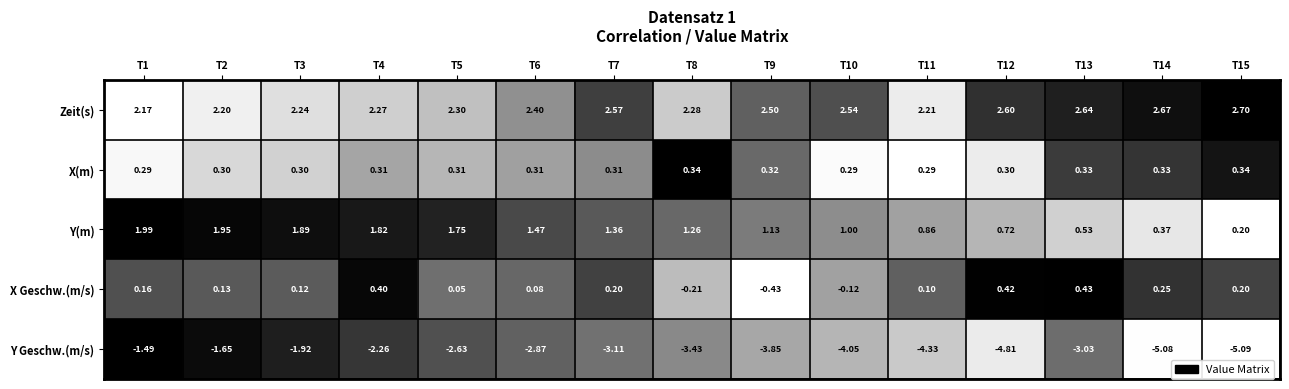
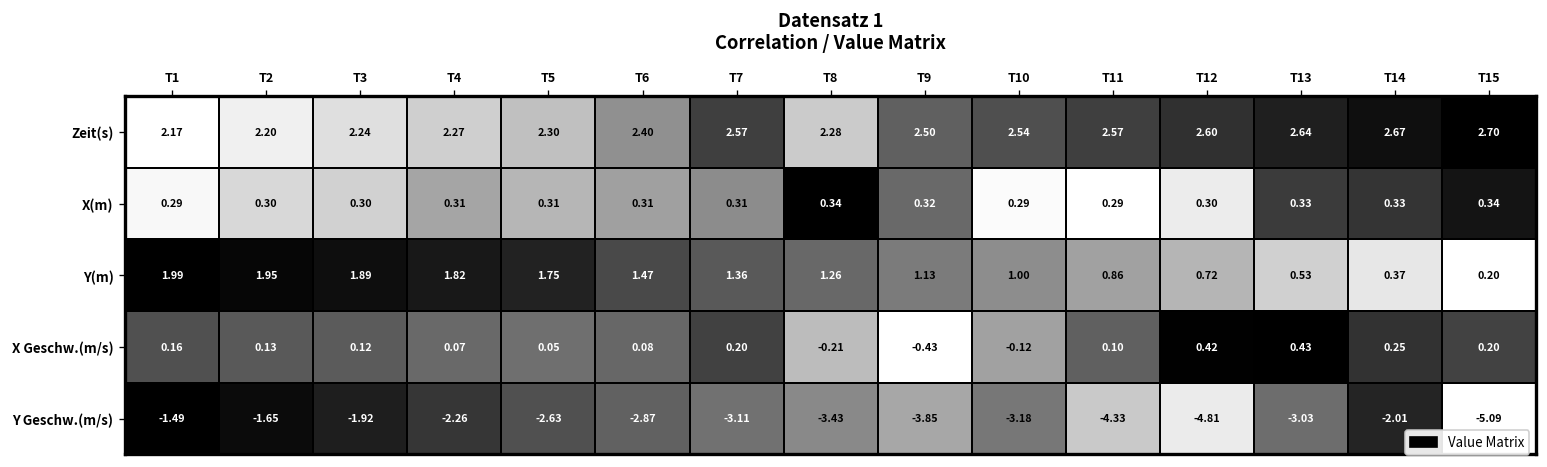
  {
    "Zeit(s)": {
      "T1": 2.17,
      "T2": 2.20,
      "T3": 2.24,
      "T4": 2.27,
      "T5": 2.30,
      "T6": 2.40,
      "T7": 2.57,
      "T8": 2.28,
      "T9": 2.50,
      "T10": 2.54,
-     "T11": 2.21,
+     "T11": 2.57,
      "T12": 2.60,
      "T13": 2.64,
      "T14": 2.67,
      "T15": 2.70
    },
    "X(m)": {
      "T1": 0.29,
      "T2": 0.30,
      "T3": 0.30,
      "T4": 0.31,
      "T5": 0.31,
      "T6": 0.31,
      "T7": 0.31,
      "T8": 0.34,
      "T9": 0.32,
      "T10": 0.29,
      "T11": 0.29,
      "T12": 0.30,
      "T13": 0.33,
      "T14": 0.33,
      "T15": 0.34
    },
    "Y(m)": {
      "T1": 1.99,
      "T2": 1.95,
      "T3": 1.89,
      "T4": 1.82,
      "T5": 1.75,
      "T6": 1.47,
      "T7": 1.36,
      "T8": 1.26,
      "T9": 1.13,
      "T10": 1.00,
      "T11": 0.86,
      "T12": 0.72,
      "T13": 0.53,
      "T14": 0.37,
      "T15": 0.20
    },
    "X Geschw.(m/s)": {
      "T1": 0.16,
      "T2": 0.13,
      "T3": 0.12,
-     "T4": 0.40,
+     "T4": 0.07,
      "T5": 0.05,
      "T6": 0.08,
      "T7": 0.20,
      "T8": -0.21,
      "T9": -0.43,
      "T10": -0.12,
      "T11": 0.10,
      "T12": 0.42,
      "T13": 0.43,
      "T14": 0.25,
      "T15": 0.20
    },
    "Y Geschw.(m/s)": {
      "T1": -1.49,
      "T2": -1.65,
      "T3": -1.92,
      "T4": -2.26,
      "T5": -2.63,
      "T6": -2.87,
      "T7": -3.11,
      "T8": -3.43,
      "T9": -3.85,
-     "T10": -4.05,
+     "T10": -3.18,
      "T11": -4.33,
      "T12": -4.81,
      "T13": -3.03,
-     "T14": -5.08,
+     "T14": -2.01,
      "T15": -5.09
    }
  }
